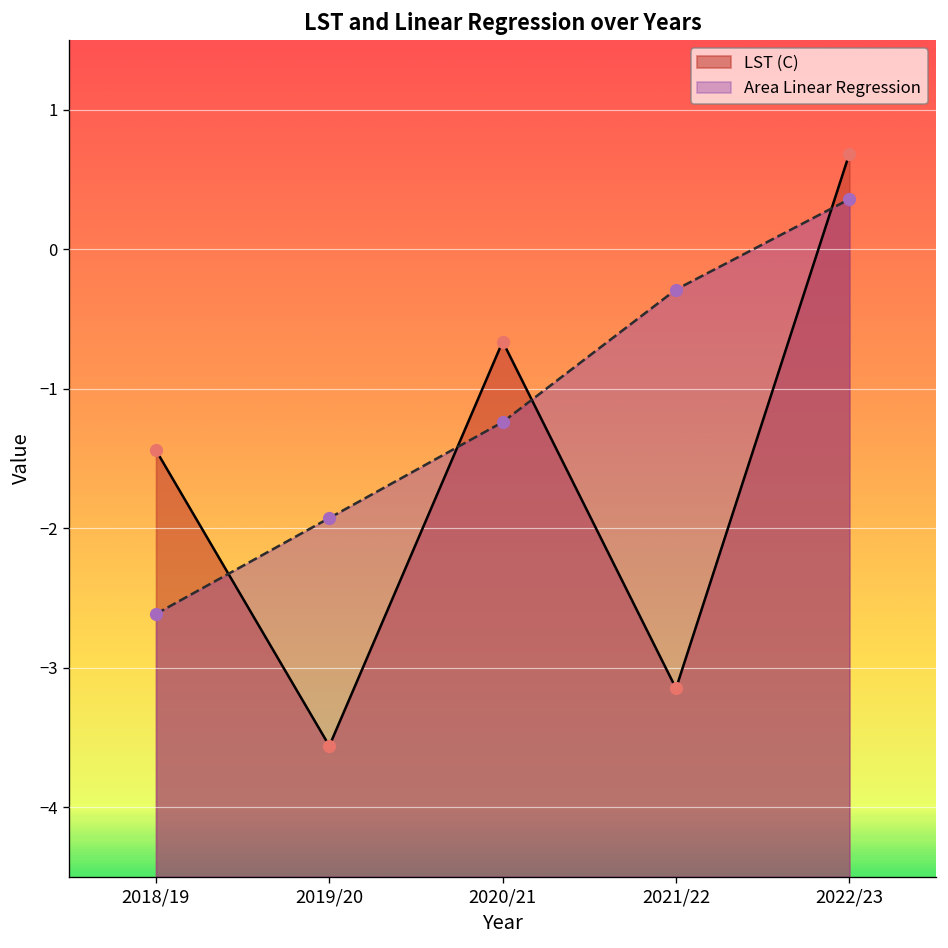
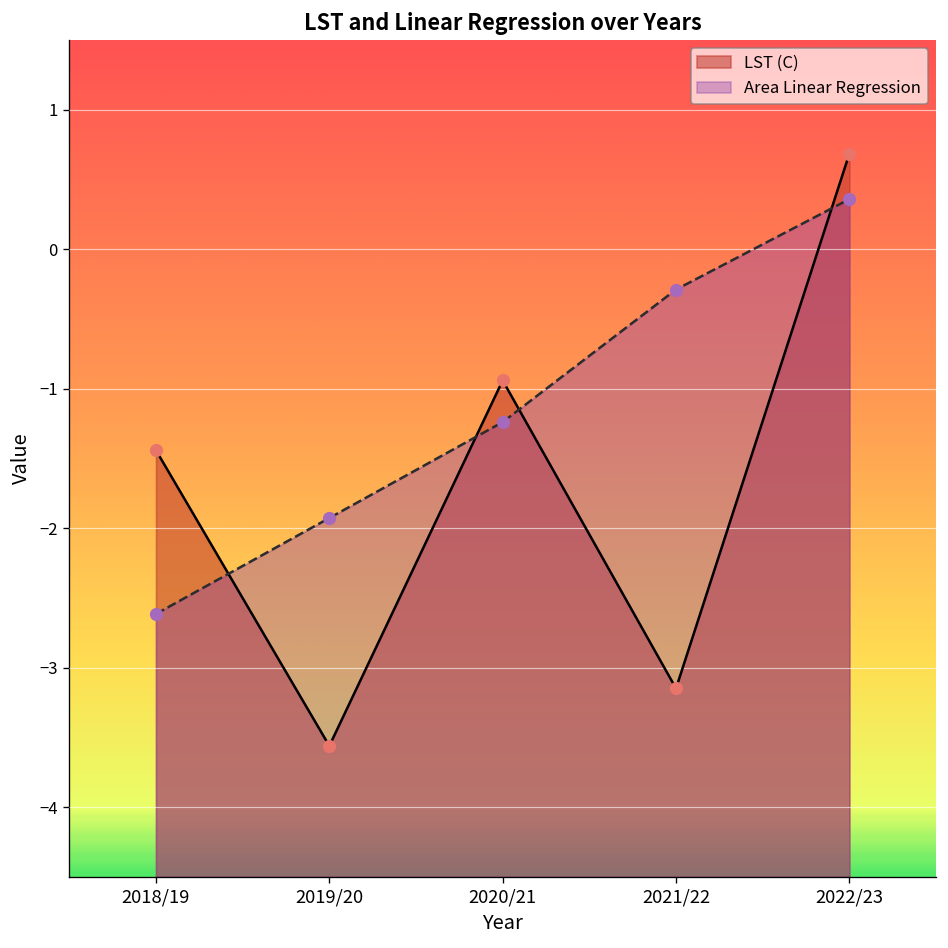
  {
    "LST (C)": {
      "2018/19": -1.44,
      "2019/20": -3.56,
-     "2020/21": -0.66,
+     "2020/21": -0.94,
      "2021/22": -3.15,
      "2022/23": 0.68
    },
    "Area Linear Regression": {
      "2018/19": -2.61,
      "2019/20": -1.93,
      "2020/21": -1.24,
      "2021/22": -0.29,
      "2022/23": 0.36
    }
  }
